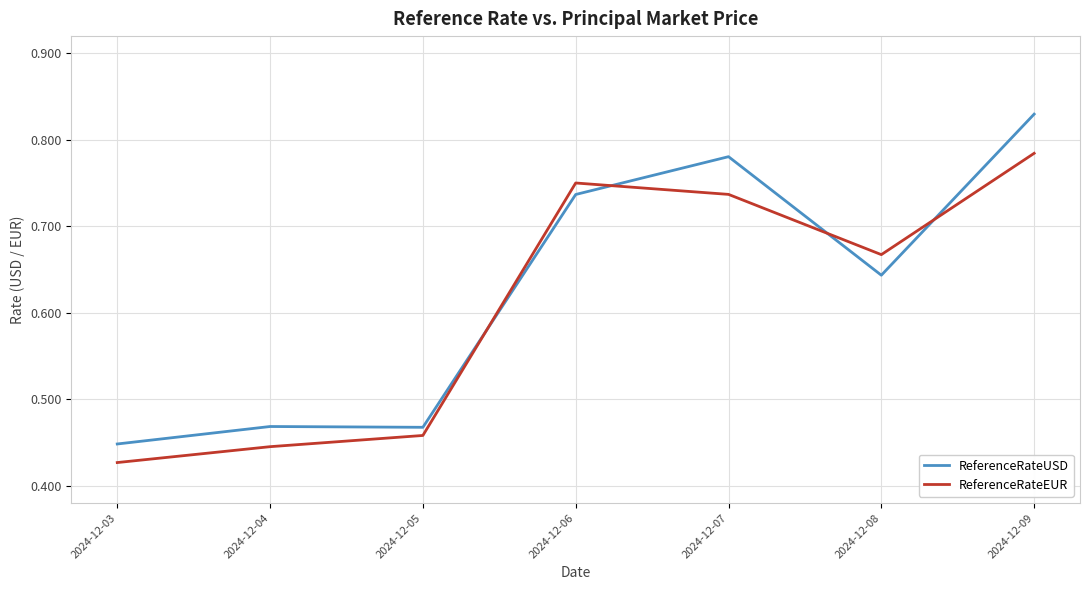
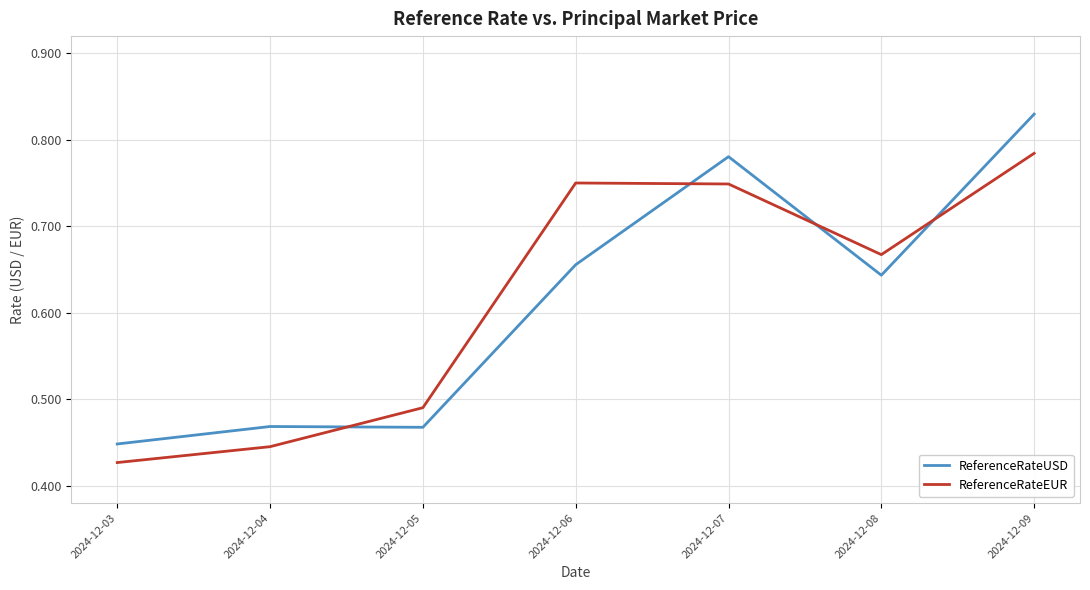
  {
    "ReferenceRateUSD": {
      "2024-12-03": 0.45,
      "2024-12-04": 0.47,
      "2024-12-05": 0.47,
-     "2024-12-06": 0.74,
+     "2024-12-06": 0.66,
      "2024-12-07": 0.78,
      "2024-12-08": 0.64,
      "2024-12-09": 0.83
    },
    "ReferenceRateEUR": {
      "2024-12-03": 0.43,
      "2024-12-04": 0.45,
-     "2024-12-05": 0.46,
+     "2024-12-05": 0.49,
      "2024-12-06": 0.75,
-     "2024-12-07": 0.74,
+     "2024-12-07": 0.75,
      "2024-12-08": 0.67,
      "2024-12-09": 0.78
    }
  }
